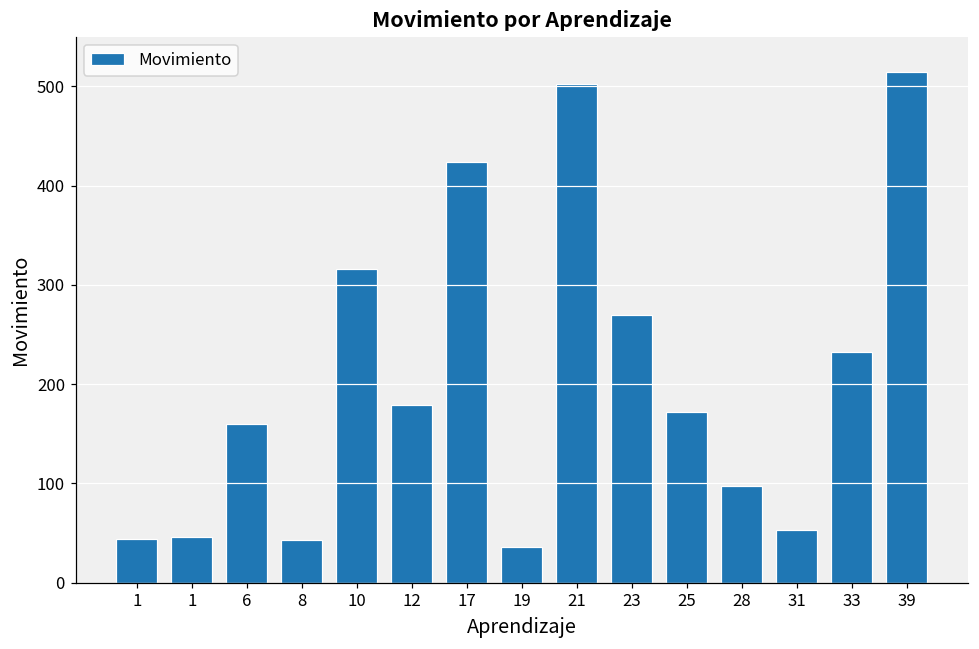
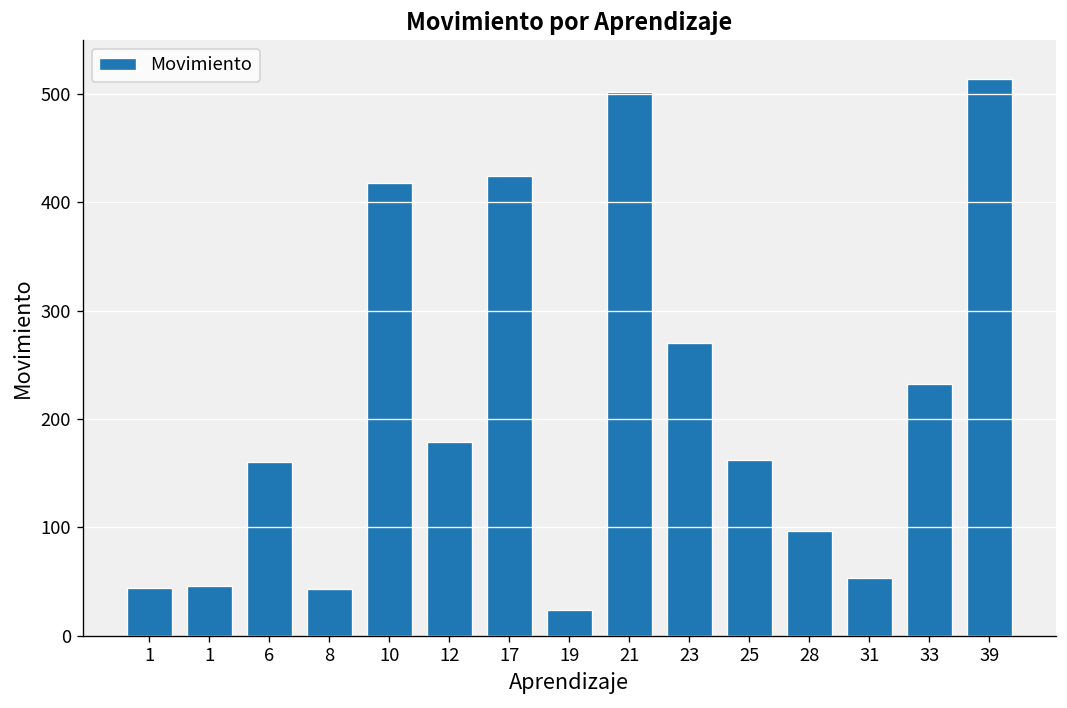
  {
    "6": 160,
    "8": 40,
-   "10": 320,
+   "10": 420,
    "12": 180,
    "17": 420,
-   "19": 40,
+   "19": 20,
    "21": 500,
    "23": 270,
-   "25": 170,
+   "25": 160,
    "28": 100,
    "31": 50,
    "33": 230,
    "39": 510
  }
